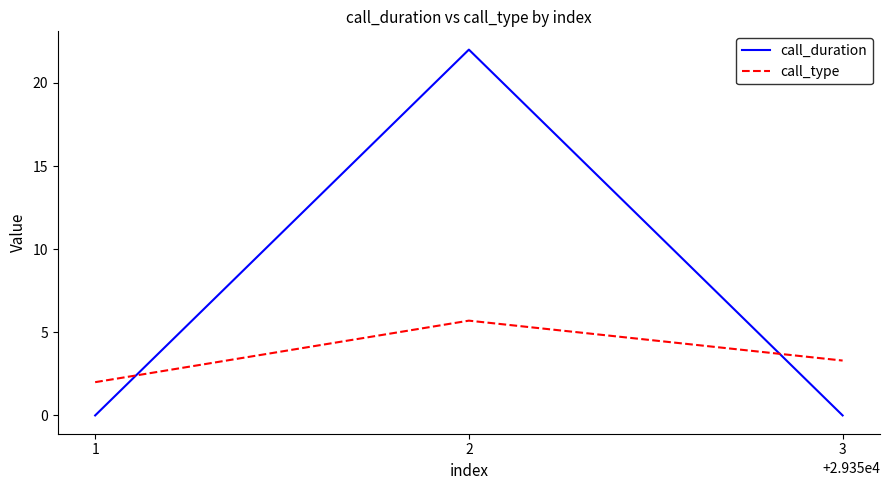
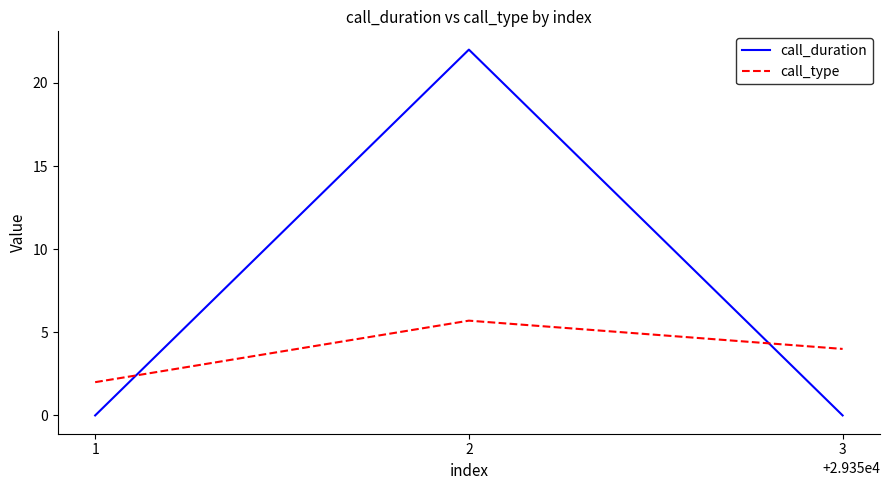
  {
    "call_duration": {
      "1": 0.0,
      "2": 22.0,
      "3": 0.0
    },
    "call_type": {
      "1": 2.0,
      "2": 5.7,
-     "3": 3.3
+     "3": 4.0
    }
  }
